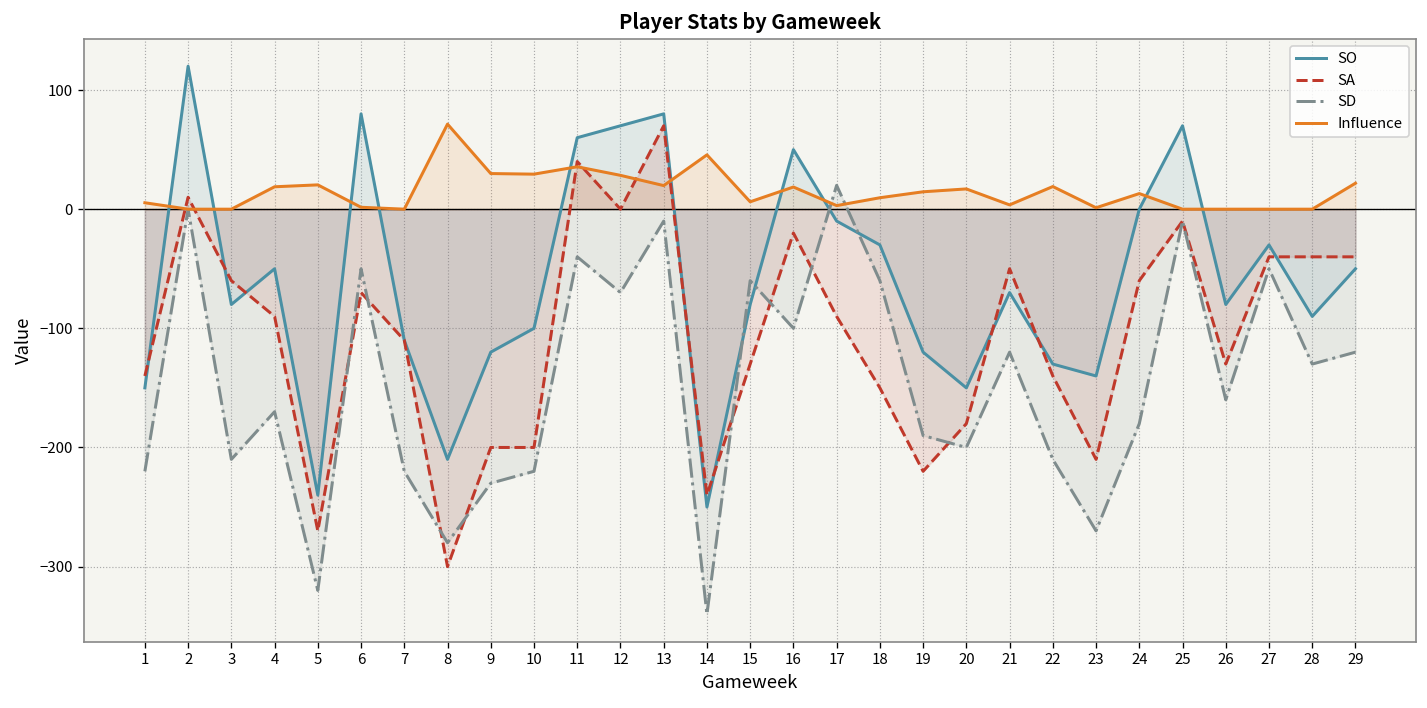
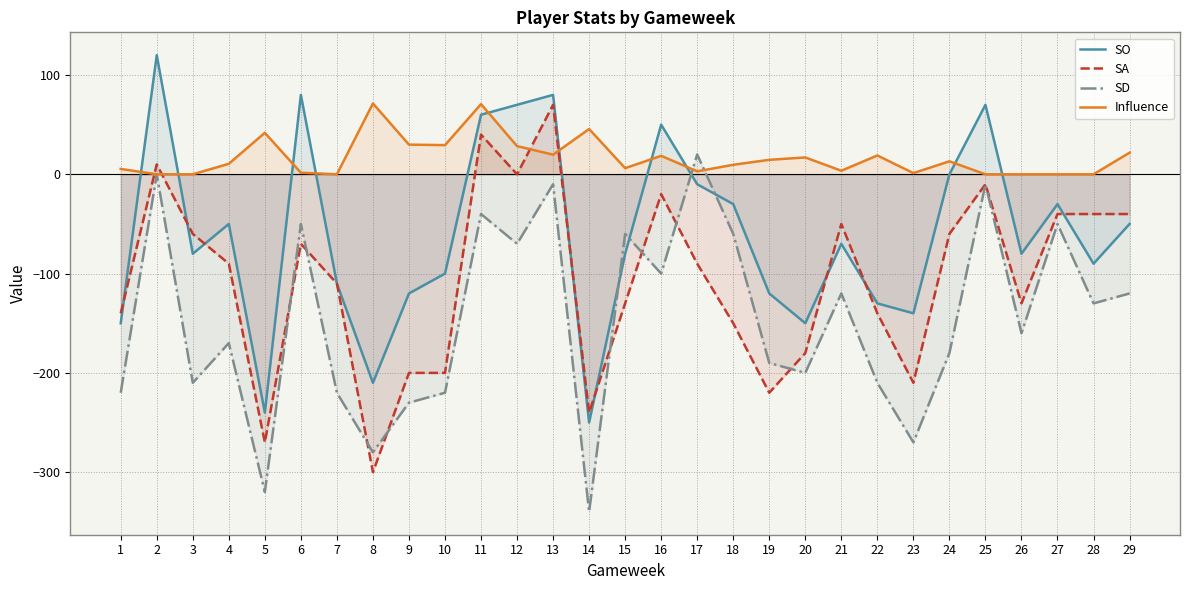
  {
    "Influence": {
      "1": 10,
-     "4": 20,
-     "5": 20,
+     "4": 10,
+     "5": 40,
      "8": 70,
      "9": 30,
      "10": 30,
-     "11": 40,
+     "11": 70,
      "12": 30,
      "13": 20,
      "14": 50,
      "15": 10,
      "16": 20,
      "17": 0,
      "18": 10,
      "19": 10,
      "20": 20,
      "21": 0,
      "22": 20,
      "24": 10,
      "29": 20
    }
  }
